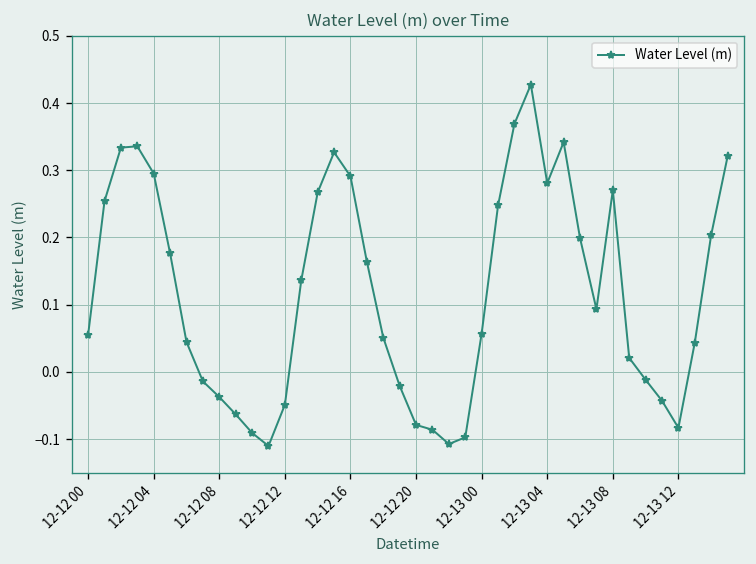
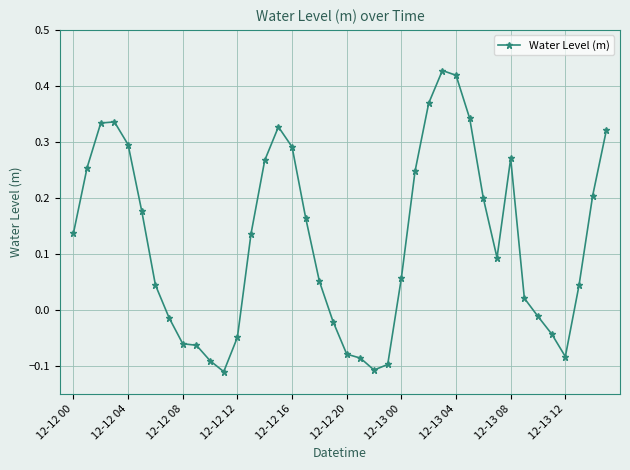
  {
-   "12-12 00": 0.06,
+   "12-12 00": 0.14,
    "12-12 04": 0.30,
-   "12-12 08": -0.04,
+   "12-12 08": -0.06,
    "12-12 12": -0.05,
    "12-12 16": 0.29,
    "12-12 20": -0.08,
    "12-13 00": 0.06,
-   "12-13 04": 0.28,
+   "12-13 04": 0.42,
    "12-13 08": 0.27,
    "12-13 12": -0.08
  }
